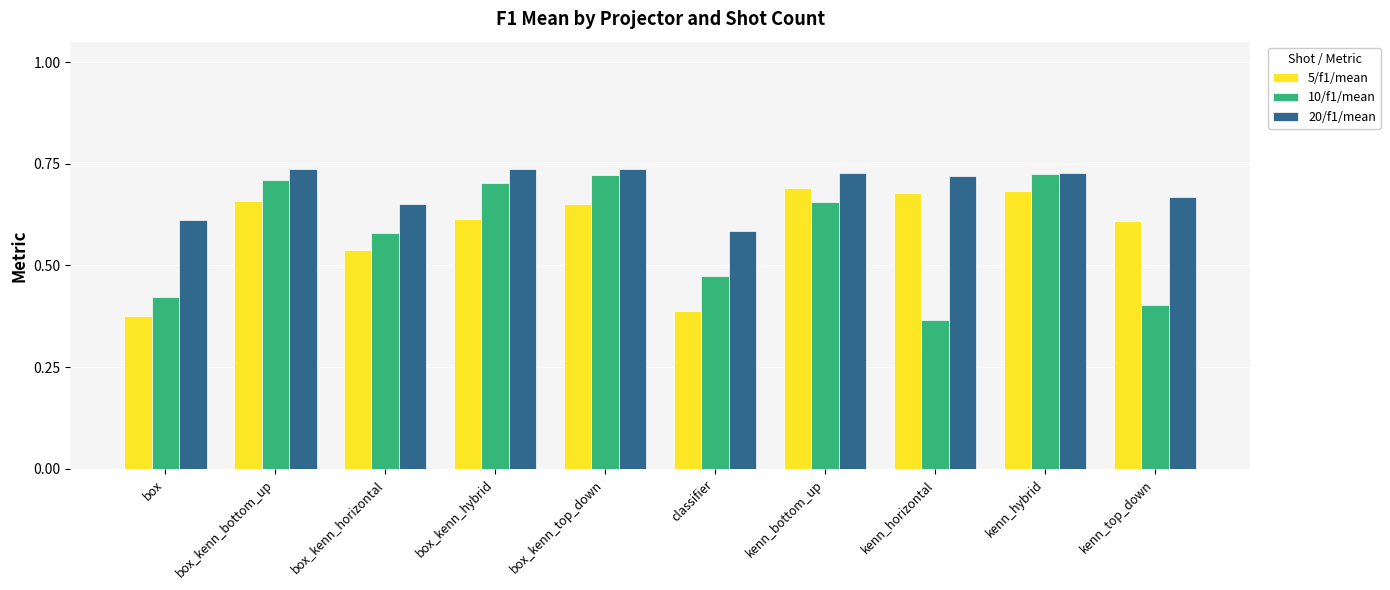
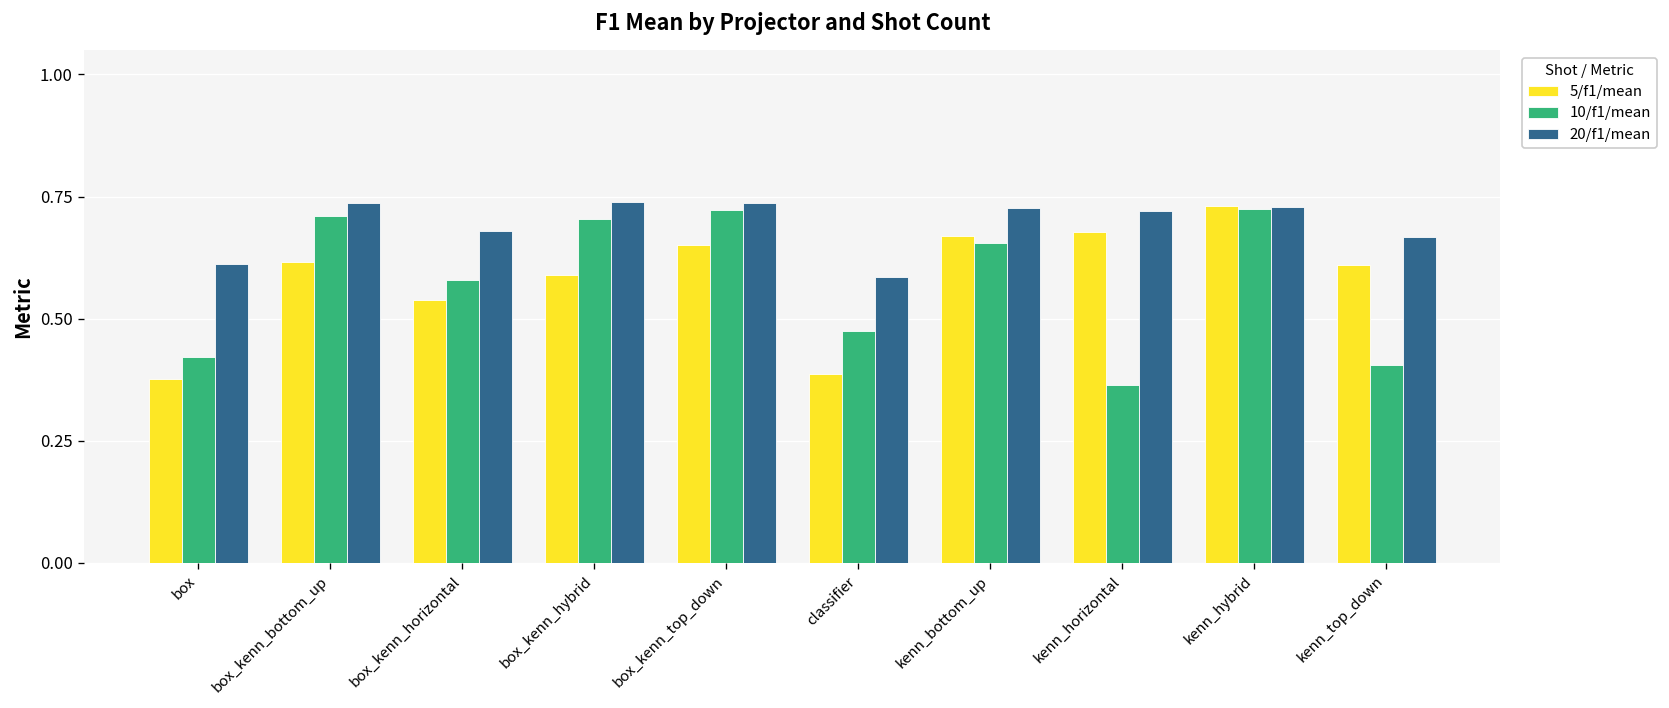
  {
    "5/f1/mean": {
      "box": 0.38,
-     "box_kenn_bottom_up": 0.66,
+     "box_kenn_bottom_up": 0.62,
      "box_kenn_horizontal": 0.54,
-     "box_kenn_hybrid": 0.61,
+     "box_kenn_hybrid": 0.59,
      "box_kenn_top_down": 0.65,
      "classifier": 0.39,
-     "kenn_bottom_up": 0.69,
+     "kenn_bottom_up": 0.67,
      "kenn_horizontal": 0.68,
-     "kenn_hybrid": 0.68,
+     "kenn_hybrid": 0.73,
      "kenn_top_down": 0.61
    },
    "10/f1/mean": {
      "box": 0.42,
      "box_kenn_bottom_up": 0.71,
      "box_kenn_horizontal": 0.58,
      "box_kenn_hybrid": 0.70,
      "box_kenn_top_down": 0.72,
      "classifier": 0.47,
      "kenn_bottom_up": 0.66,
      "kenn_horizontal": 0.37,
      "kenn_hybrid": 0.72,
      "kenn_top_down": 0.40
    },
    "20/f1/mean": {
      "box": 0.61,
      "box_kenn_bottom_up": 0.74,
-     "box_kenn_horizontal": 0.65,
+     "box_kenn_horizontal": 0.68,
      "box_kenn_hybrid": 0.74,
      "box_kenn_top_down": 0.74,
      "classifier": 0.59,
      "kenn_bottom_up": 0.73,
      "kenn_horizontal": 0.72,
      "kenn_hybrid": 0.73,
      "kenn_top_down": 0.67
    }
  }
